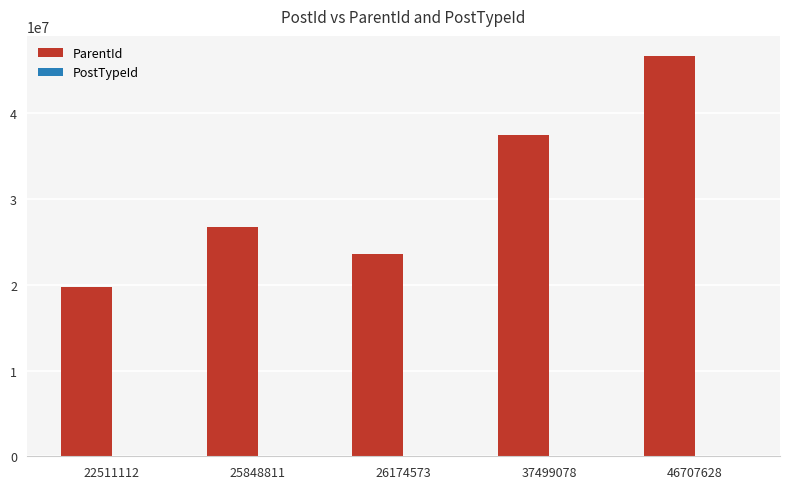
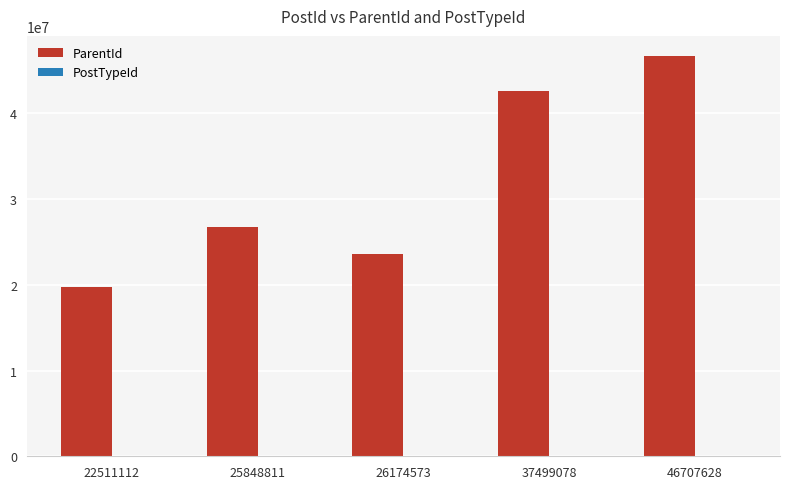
  {
    "ParentId": {
      "22511112": 20000000,
      "25848811": 27000000,
      "26174573": 24000000,
-     "37499078": 37000000,
+     "37499078": 43000000,
      "46707628": 47000000
    }
  }
